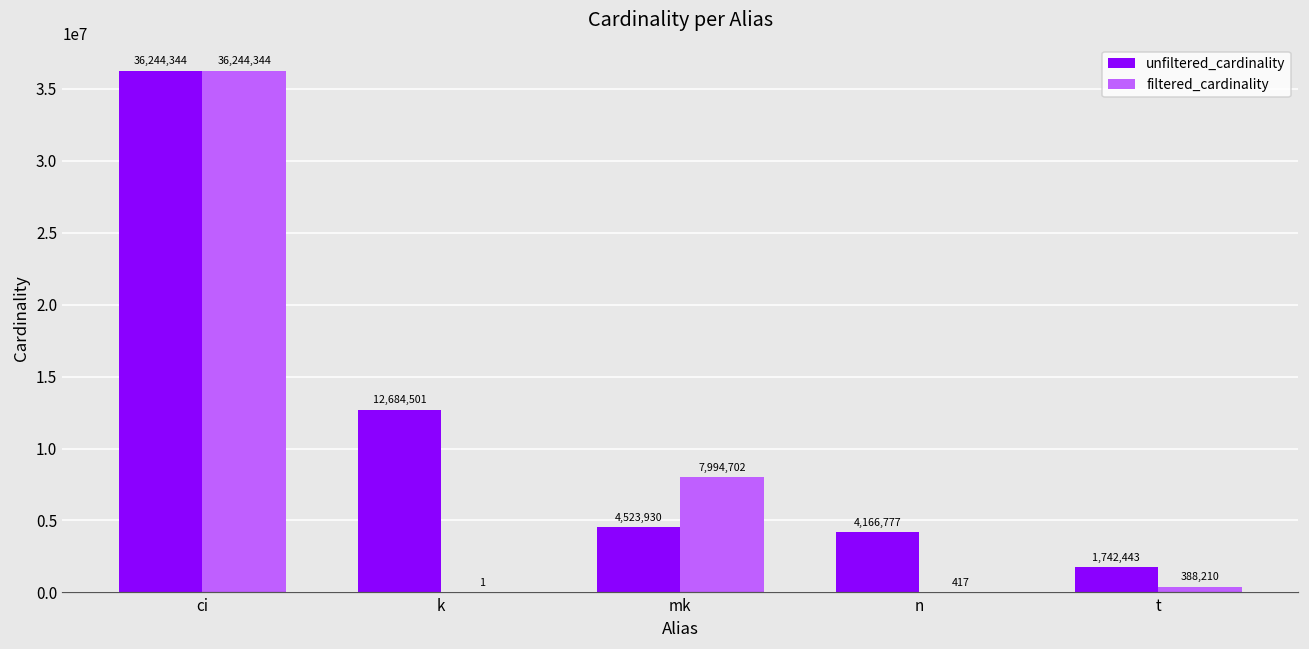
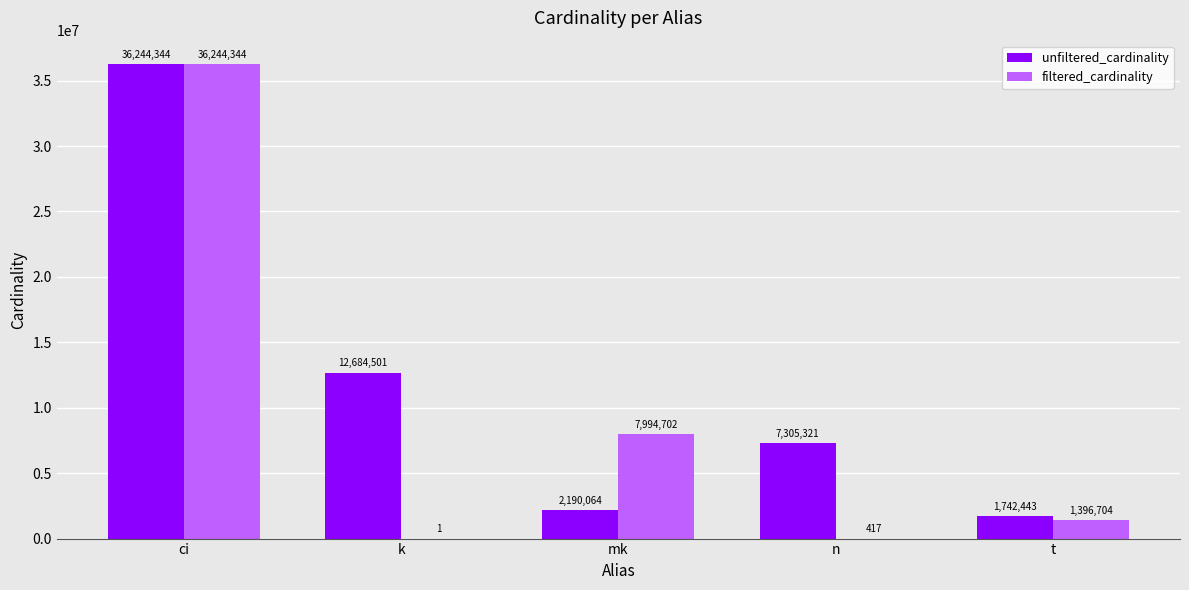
  {
    "unfiltered_cardinality": {
      "ci": "36,244,344",
      "k": "12,684,501",
-     "mk": "4,523,930",
-     "n": "4,166,777",
+     "mk": "2,190,064",
+     "n": "7,305,321",
      "t": "1,742,443"
    },
    "filtered_cardinality": {
      "ci": "36,244,344",
      "k": "1",
      "mk": "7,994,702",
      "n": "417",
-     "t": "388,210"
+     "t": "1,396,704"
    }
  }
